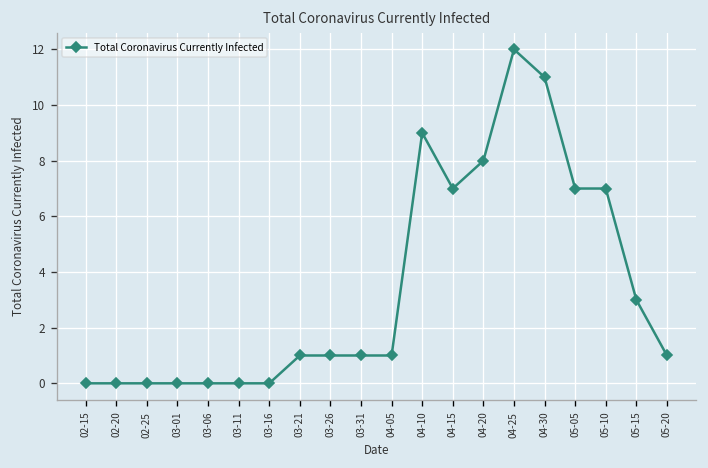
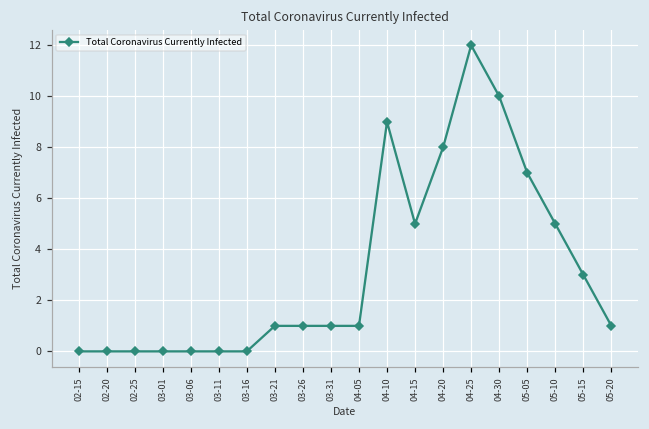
  {
    "02-15": 0,
    "02-20": 0,
    "02-25": 0,
    "03-01": 0,
    "03-06": 0,
    "03-11": 0,
    "03-16": 0,
    "03-21": 1,
    "03-26": 1,
    "03-31": 1,
    "04-05": 1,
    "04-10": 9,
-   "04-15": 7,
+   "04-15": 5,
    "04-20": 8,
    "04-25": 12,
-   "04-30": 11,
+   "04-30": 10,
    "05-05": 7,
-   "05-10": 7,
+   "05-10": 5,
    "05-15": 3,
    "05-20": 1
  }
